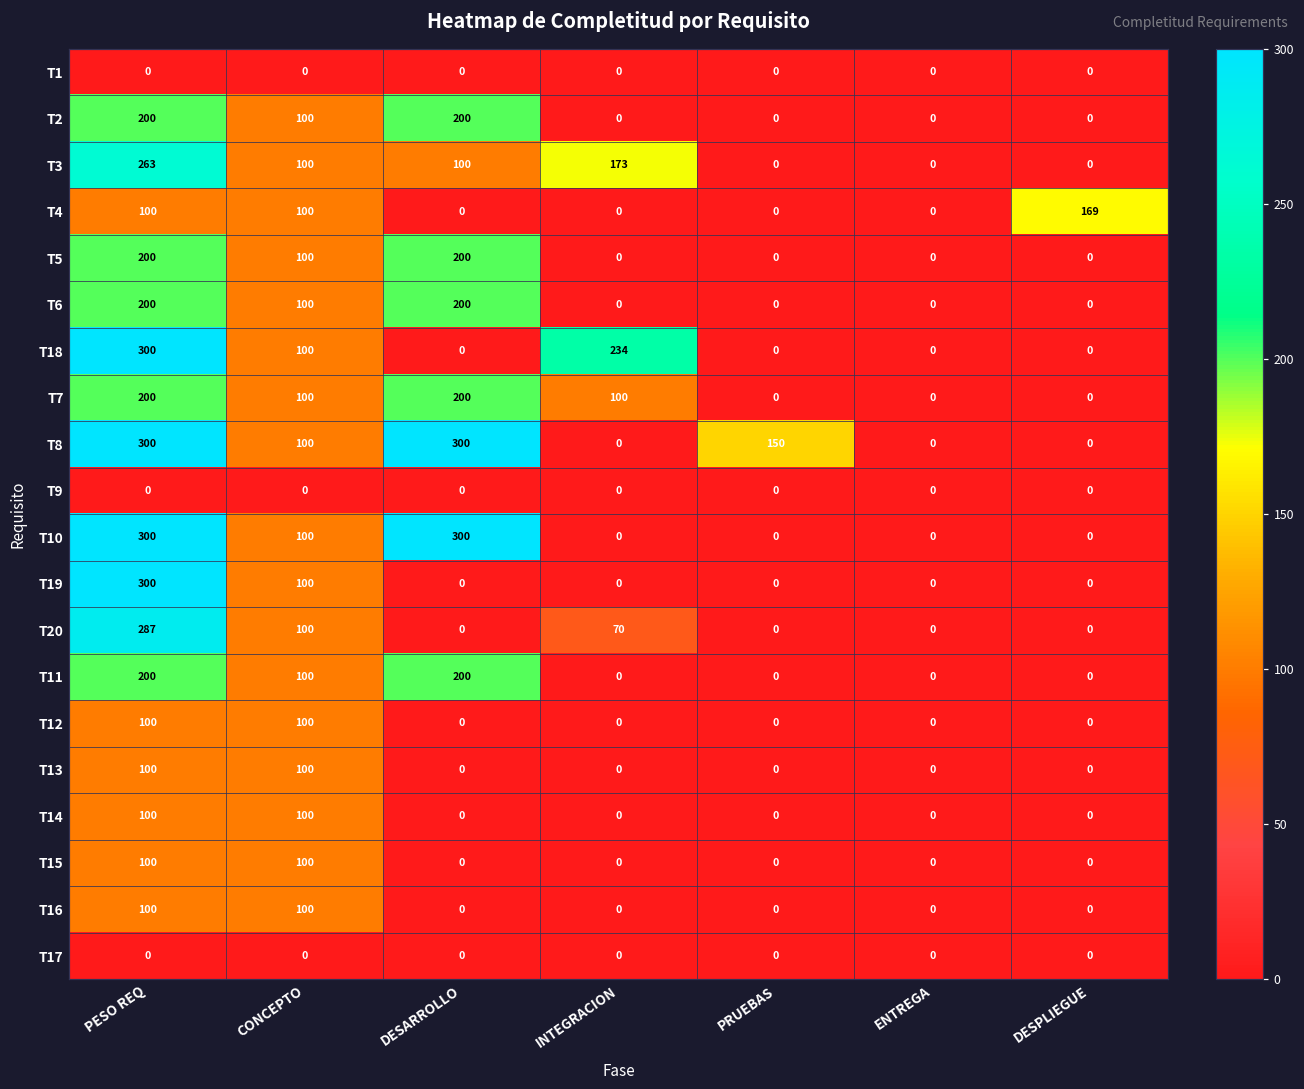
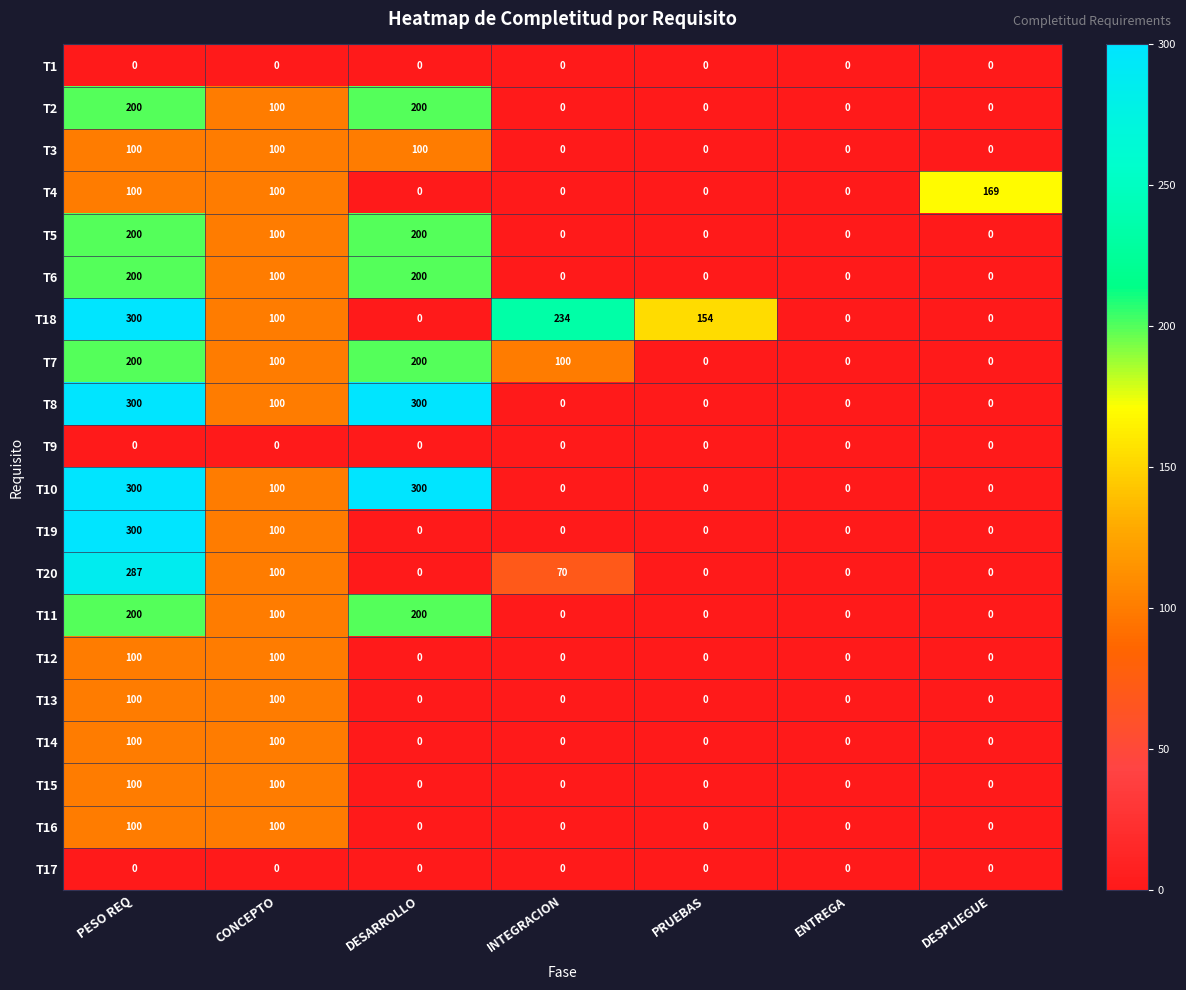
  {
    "T1": {
      "PESO REQ": 0,
      "CONCEPTO": 0,
      "DESARROLLO": 0,
      "INTEGRACION": 0,
      "PRUEBAS": 0,
      "ENTREGA": 0,
      "DESPLIEGUE": 0
    },
    "T2": {
      "PESO REQ": 200,
      "CONCEPTO": 100,
      "DESARROLLO": 200,
      "INTEGRACION": 0,
      "PRUEBAS": 0,
      "ENTREGA": 0,
      "DESPLIEGUE": 0
    },
    "T3": {
-     "PESO REQ": 263,
+     "PESO REQ": 100,
      "CONCEPTO": 100,
      "DESARROLLO": 100,
-     "INTEGRACION": 173,
+     "INTEGRACION": 0,
      "PRUEBAS": 0,
      "ENTREGA": 0,
      "DESPLIEGUE": 0
    },
    "T4": {
      "PESO REQ": 100,
      "CONCEPTO": 100,
      "DESARROLLO": 0,
      "INTEGRACION": 0,
      "PRUEBAS": 0,
      "ENTREGA": 0,
      "DESPLIEGUE": 169
    },
    "T5": {
      "PESO REQ": 200,
      "CONCEPTO": 100,
      "DESARROLLO": 200,
      "INTEGRACION": 0,
      "PRUEBAS": 0,
      "ENTREGA": 0,
      "DESPLIEGUE": 0
    },
    "T6": {
      "PESO REQ": 200,
      "CONCEPTO": 100,
      "DESARROLLO": 200,
      "INTEGRACION": 0,
      "PRUEBAS": 0,
      "ENTREGA": 0,
      "DESPLIEGUE": 0
    },
    "T18": {
      "PESO REQ": 300,
      "CONCEPTO": 100,
      "DESARROLLO": 0,
      "INTEGRACION": 234,
-     "PRUEBAS": 0,
+     "PRUEBAS": 154,
      "ENTREGA": 0,
      "DESPLIEGUE": 0
    },
    "T7": {
      "PESO REQ": 200,
      "CONCEPTO": 100,
      "DESARROLLO": 200,
      "INTEGRACION": 100,
      "PRUEBAS": 0,
      "ENTREGA": 0,
      "DESPLIEGUE": 0
    },
    "T8": {
      "PESO REQ": 300,
      "CONCEPTO": 100,
      "DESARROLLO": 300,
      "INTEGRACION": 0,
-     "PRUEBAS": 150,
+     "PRUEBAS": 0,
      "ENTREGA": 0,
      "DESPLIEGUE": 0
    },
    "T9": {
      "PESO REQ": 0,
      "CONCEPTO": 0,
      "DESARROLLO": 0,
      "INTEGRACION": 0,
      "PRUEBAS": 0,
      "ENTREGA": 0,
      "DESPLIEGUE": 0
    },
    "T10": {
      "PESO REQ": 300,
      "CONCEPTO": 100,
      "DESARROLLO": 300,
      "INTEGRACION": 0,
      "PRUEBAS": 0,
      "ENTREGA": 0,
      "DESPLIEGUE": 0
    },
    "T19": {
      "PESO REQ": 300,
      "CONCEPTO": 100,
      "DESARROLLO": 0,
      "INTEGRACION": 0,
      "PRUEBAS": 0,
      "ENTREGA": 0,
      "DESPLIEGUE": 0
    },
    "T20": {
      "PESO REQ": 287,
      "CONCEPTO": 100,
      "DESARROLLO": 0,
      "INTEGRACION": 70,
      "PRUEBAS": 0,
      "ENTREGA": 0,
      "DESPLIEGUE": 0
    },
    "T11": {
      "PESO REQ": 200,
      "CONCEPTO": 100,
      "DESARROLLO": 200,
      "INTEGRACION": 0,
      "PRUEBAS": 0,
      "ENTREGA": 0,
      "DESPLIEGUE": 0
    },
    "T12": {
      "PESO REQ": 100,
      "CONCEPTO": 100,
      "DESARROLLO": 0,
      "INTEGRACION": 0,
      "PRUEBAS": 0,
      "ENTREGA": 0,
      "DESPLIEGUE": 0
    },
    "T13": {
      "PESO REQ": 100,
      "CONCEPTO": 100,
      "DESARROLLO": 0,
      "INTEGRACION": 0,
      "PRUEBAS": 0,
      "ENTREGA": 0,
      "DESPLIEGUE": 0
    },
    "T14": {
      "PESO REQ": 100,
      "CONCEPTO": 100,
      "DESARROLLO": 0,
      "INTEGRACION": 0,
      "PRUEBAS": 0,
      "ENTREGA": 0,
      "DESPLIEGUE": 0
    },
    "T15": {
      "PESO REQ": 100,
      "CONCEPTO": 100,
      "DESARROLLO": 0,
      "INTEGRACION": 0,
      "PRUEBAS": 0,
      "ENTREGA": 0,
      "DESPLIEGUE": 0
    },
    "T16": {
      "PESO REQ": 100,
      "CONCEPTO": 100,
      "DESARROLLO": 0,
      "INTEGRACION": 0,
      "PRUEBAS": 0,
      "ENTREGA": 0,
      "DESPLIEGUE": 0
    },
    "T17": {
      "PESO REQ": 0,
      "CONCEPTO": 0,
      "DESARROLLO": 0,
      "INTEGRACION": 0,
      "PRUEBAS": 0,
      "ENTREGA": 0,
      "DESPLIEGUE": 0
    }
  }
